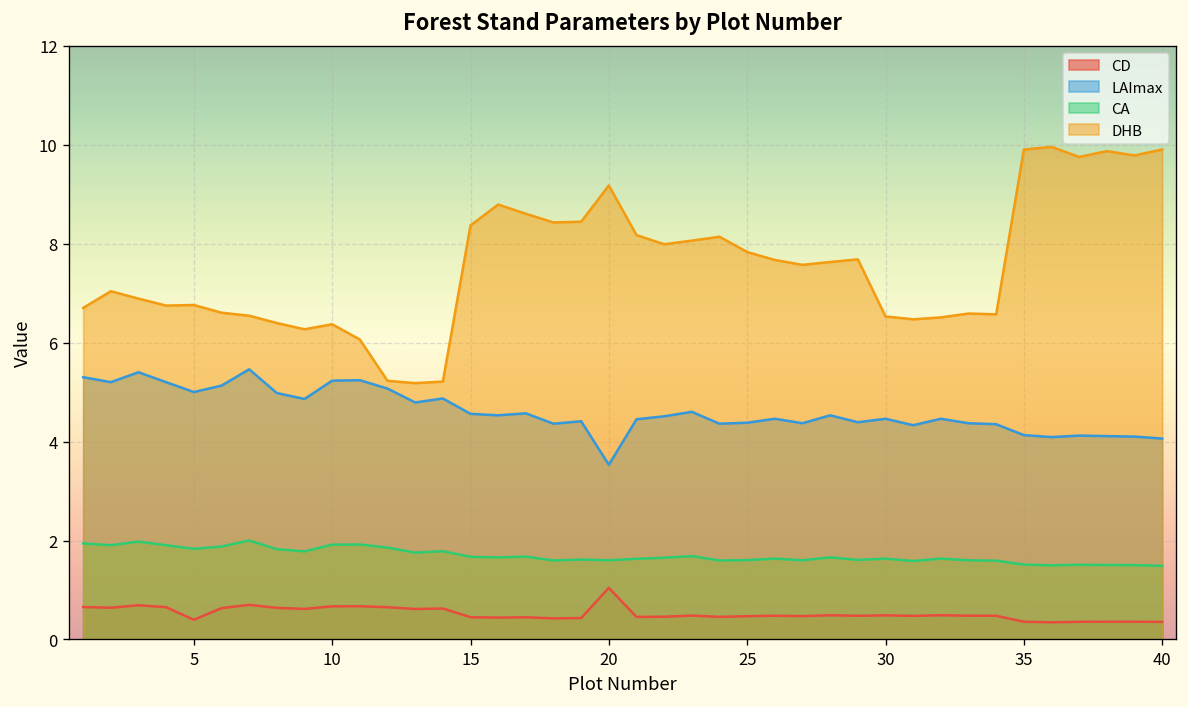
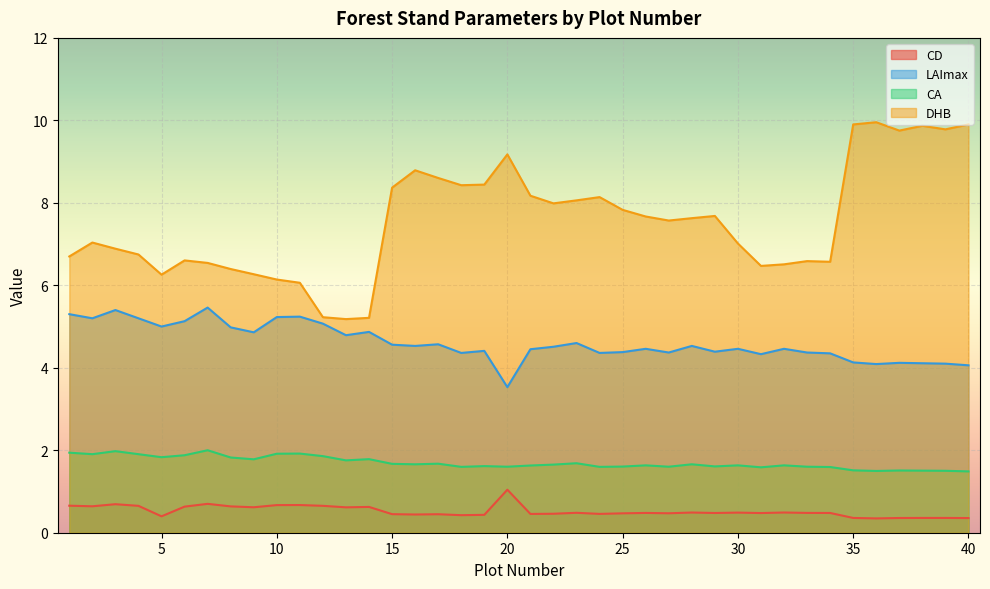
  {
    "CD": {
      "5": 0.4,
      "10": 0.7,
      "15": 0.5,
      "20": 1.0,
      "25": 0.5,
      "30": 0.5,
      "35": 0.4,
      "40": 0.4
    },
    "LAImax": {
      "5": 5.0,
      "10": 5.2,
      "15": 4.6,
      "20": 3.5,
      "25": 4.4,
      "30": 4.5,
      "35": 4.1,
      "40": 4.1
    },
    "CA": {
      "5": 1.8,
      "10": 1.9,
      "15": 1.7,
      "20": 1.6,
      "25": 1.6,
      "30": 1.6,
      "35": 1.5,
      "40": 1.5
    },
    "DHB": {
-     "5": 6.8,
-     "10": 6.4,
+     "5": 6.3,
+     "10": 6.1,
      "15": 8.4,
      "20": 9.2,
      "25": 7.8,
-     "30": 6.5,
+     "30": 7.0,
      "35": 9.9
    }
  }
